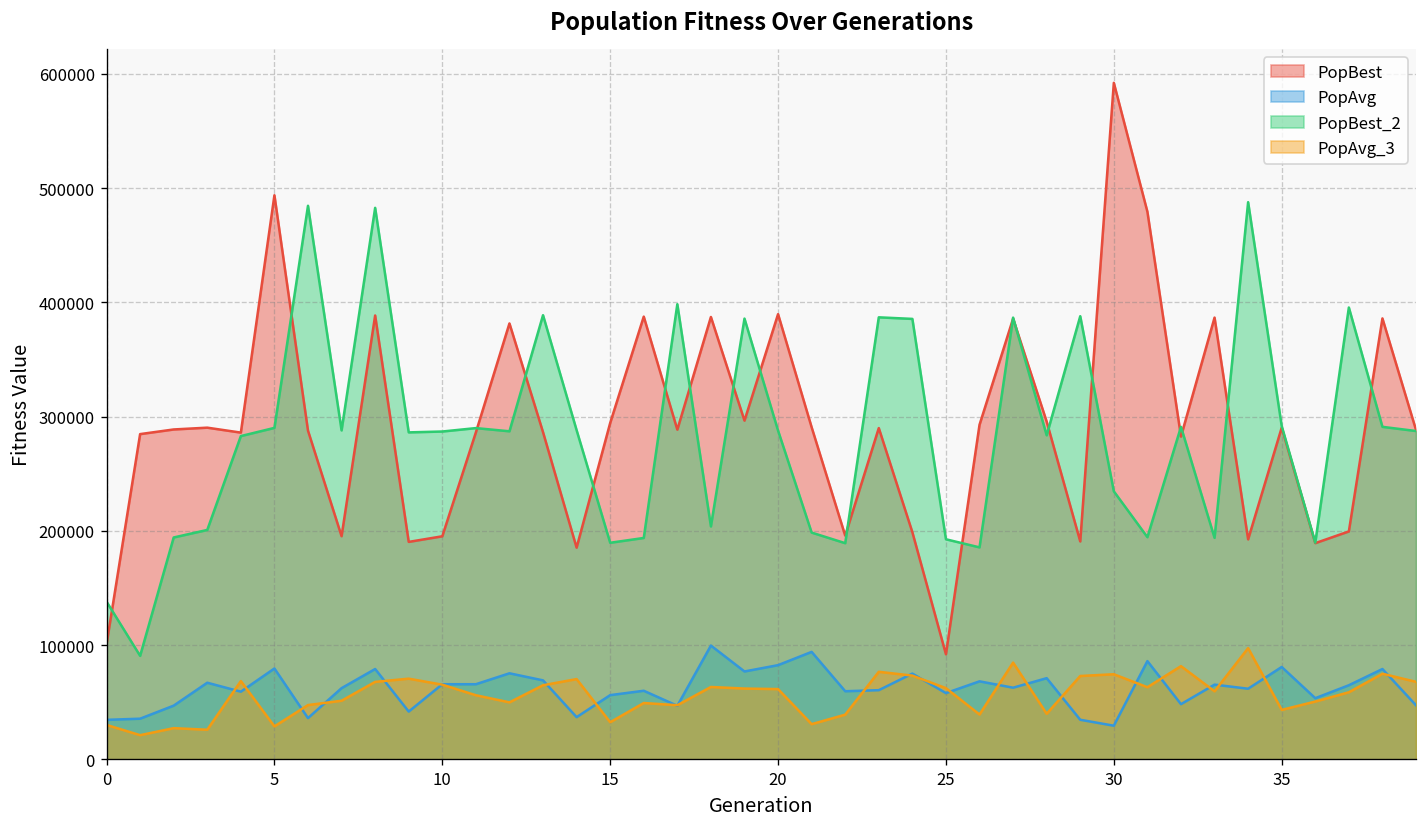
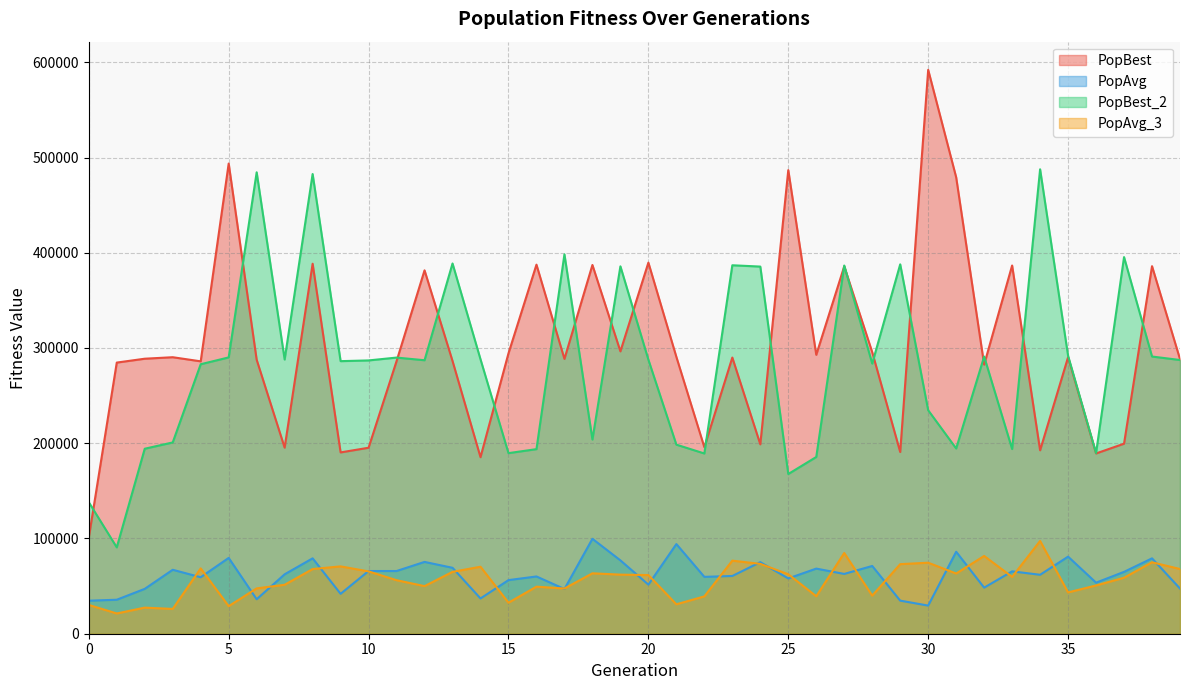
  {
    "PopBest": {
      "0": 100000,
      "5": 490000,
      "10": 200000,
      "15": 290000,
      "20": 390000,
-     "25": 90000,
+     "25": 490000,
      "30": 590000
    },
    "PopAvg": {
      "0": 30000,
      "5": 80000,
      "15": 60000,
-     "20": 80000,
+     "20": 50000,
      "25": 60000,
      "30": 30000,
      "35": 80000
    },
    "PopBest_2": {
      "0": 140000,
      "5": 290000,
      "10": 290000,
      "15": 190000,
      "20": 290000,
-     "25": 190000,
+     "25": 170000,
      "30": 230000
    },
    "PopAvg_3": {
      "0": 30000,
      "5": 30000,
      "15": 30000,
      "20": 60000,
      "25": 60000,
      "30": 70000,
      "35": 40000
    }
  }
